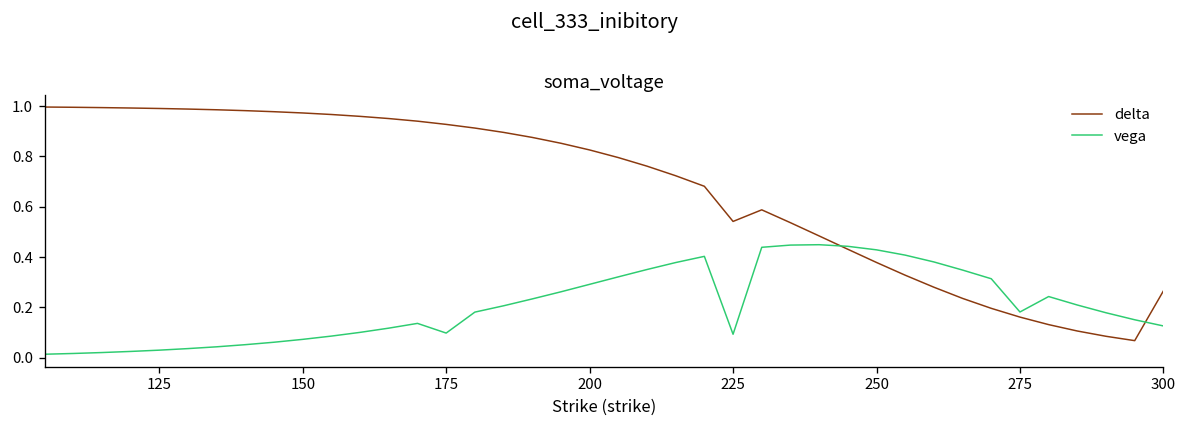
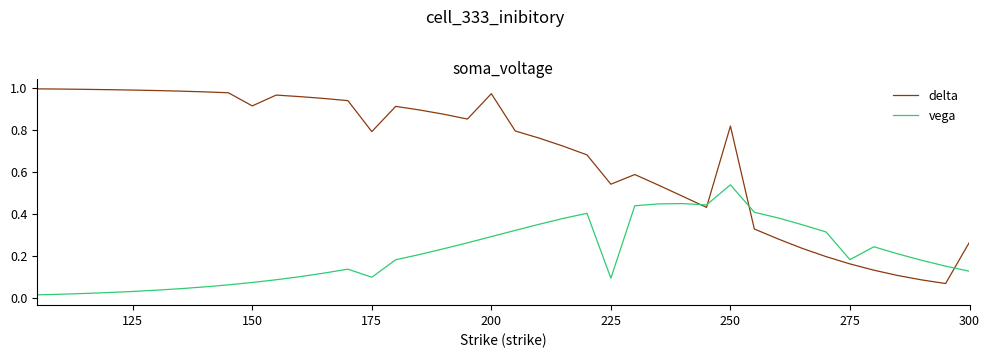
  {
    "delta": {
      "125": 0.99,
-     "150": 0.97,
-     "175": 0.93,
-     "200": 0.83,
+     "150": 0.91,
+     "175": 0.79,
+     "200": 0.97,
      "225": 0.54,
-     "250": 0.38,
+     "250": 0.82,
      "275": 0.16,
      "300": 0.26
    },
    "vega": {
      "125": 0.03,
      "150": 0.07,
      "175": 0.10,
      "200": 0.29,
      "225": 0.09,
-     "250": 0.43,
+     "250": 0.54,
      "275": 0.18,
      "300": 0.13
    }
  }
